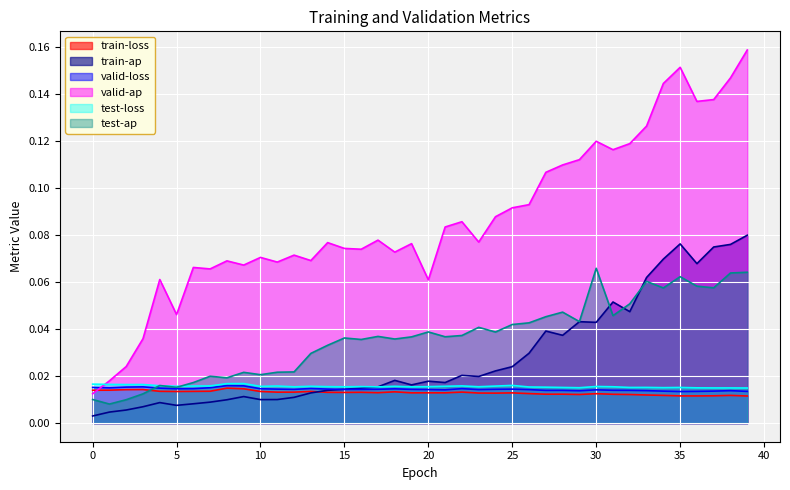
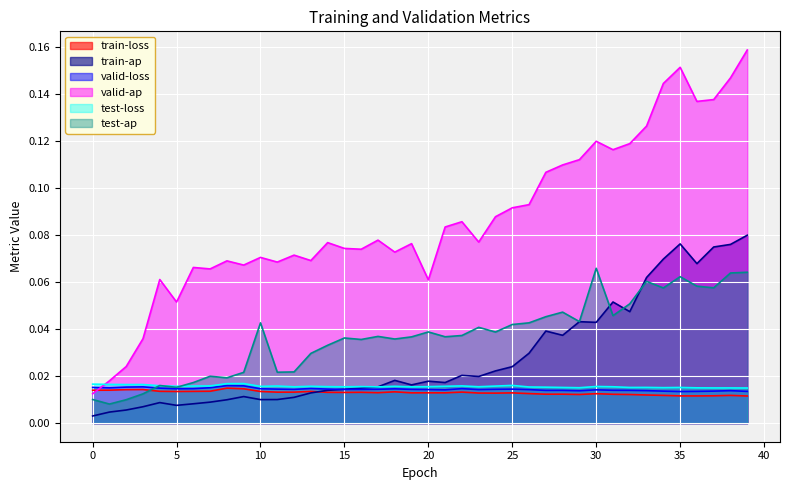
  {
    "train-loss": {
      "0": 0.014,
      "5": 0.013,
      "10": 0.013,
      "15": 0.013,
      "20": 0.013,
      "25": 0.013,
      "30": 0.013,
      "35": 0.012
    },
    "train-ap": {
      "0": 0.003,
      "5": 0.008,
      "10": 0.010,
      "20": 0.018,
      "25": 0.024,
      "30": 0.043,
      "35": 0.076
    },
    "valid-loss": {
      "0": 0.015,
      "20": 0.014,
      "25": 0.014,
      "30": 0.014,
      "35": 0.013
    },
    "valid-ap": {
      "0": 0.012,
-     "5": 0.046,
+     "5": 0.052,
      "10": 0.071,
      "15": 0.074,
      "20": 0.061,
      "25": 0.092,
      "30": 0.120,
      "35": 0.151
    },
    "test-loss": {
      "0": 0.017,
      "20": 0.016,
      "25": 0.016,
      "30": 0.016,
      "35": 0.015
    },
    "test-ap": {
      "0": 0.010,
-     "10": 0.021,
+     "10": 0.043,
      "15": 0.036,
      "20": 0.039,
      "25": 0.042,
      "30": 0.066,
      "35": 0.062
    }
  }
